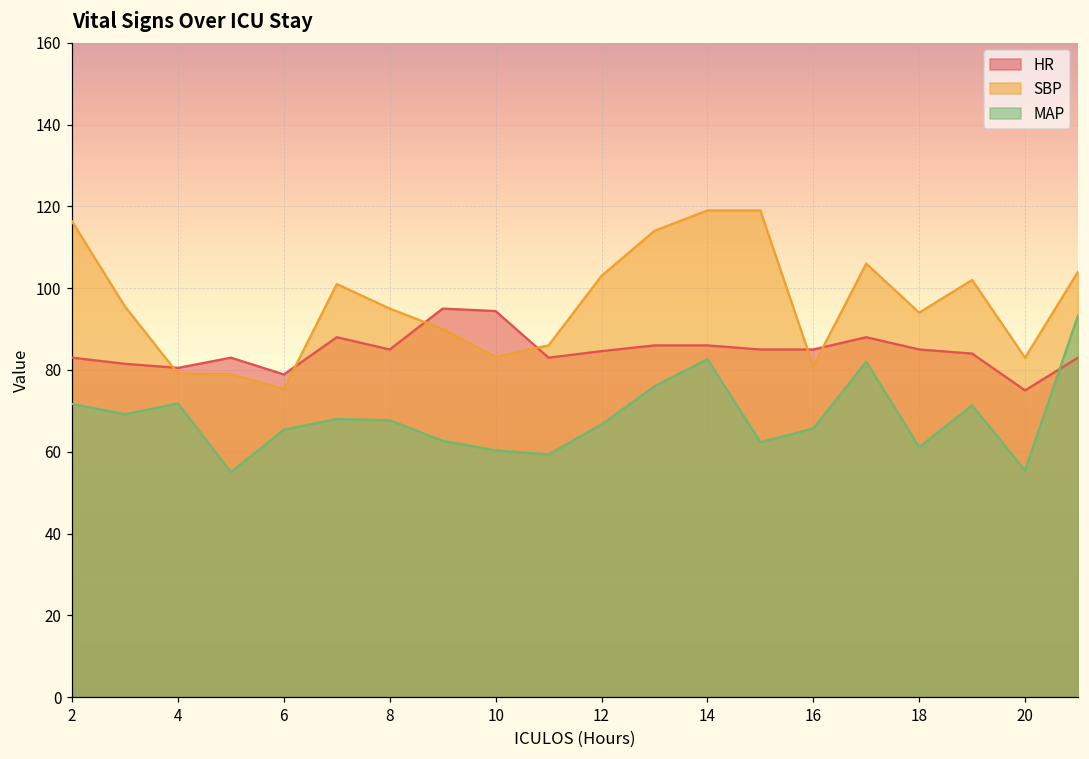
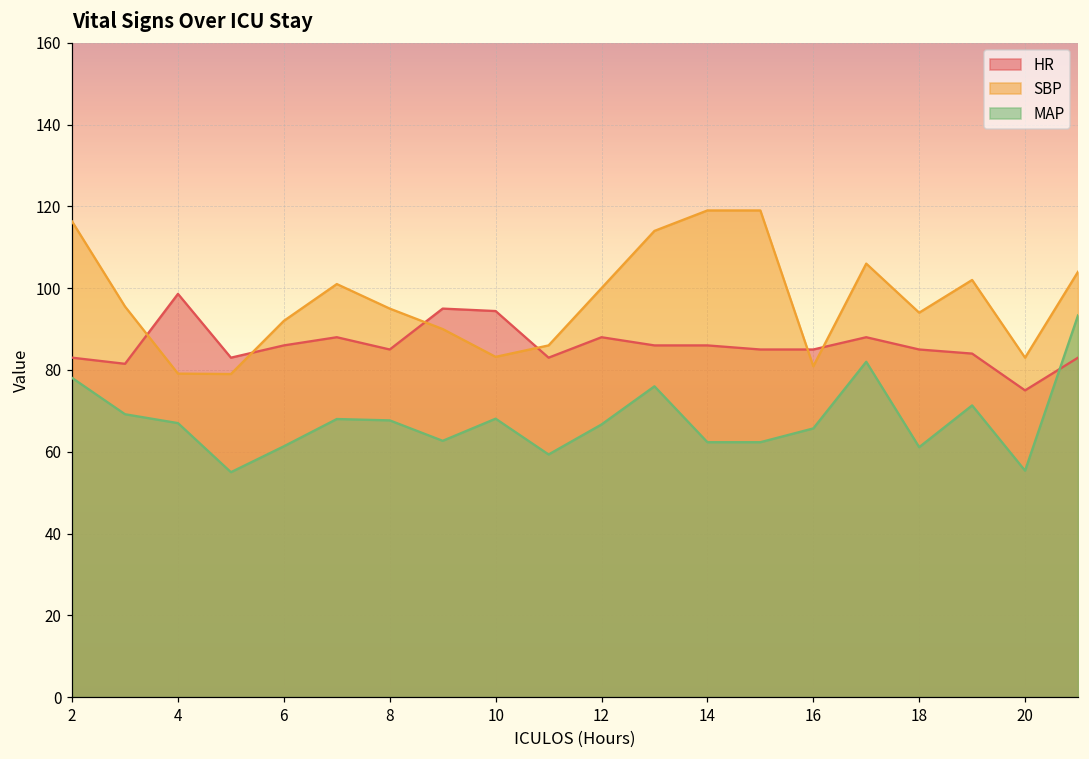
  {
    "HR": {
      "2": 83,
-     "4": 81,
-     "6": 79,
+     "4": 99,
+     "6": 86,
      "8": 85,
      "10": 94,
-     "12": 85,
+     "12": 88,
      "14": 86,
      "16": 85,
      "18": 85,
      "20": 75
    },
    "SBP": {
      "2": 116,
      "4": 79,
-     "6": 75,
+     "6": 92,
      "8": 95,
      "10": 83,
-     "12": 103,
+     "12": 100,
      "14": 119,
      "16": 81,
      "18": 94,
      "20": 83
    },
    "MAP": {
-     "2": 72,
-     "4": 72,
-     "6": 65,
+     "2": 78,
+     "4": 67,
+     "6": 61,
      "8": 68,
-     "10": 60,
+     "10": 68,
      "12": 67,
-     "14": 83,
+     "14": 62,
      "16": 66,
      "18": 61,
      "20": 55
    }
  }
